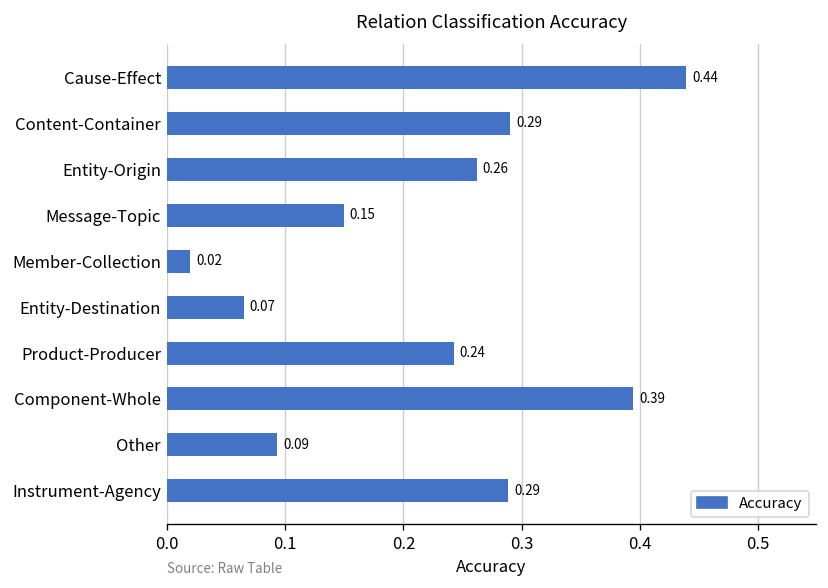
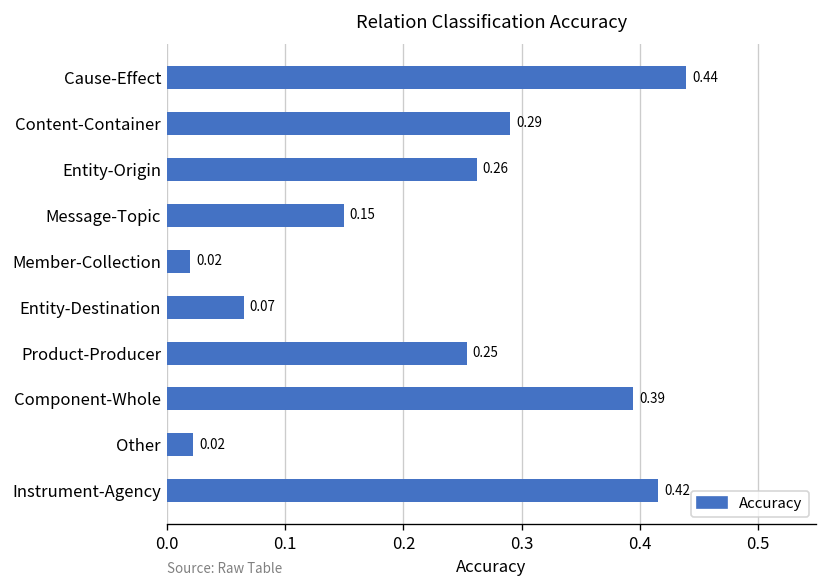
  {
    "Cause-Effect": 0.44,
    "Content-Container": 0.29,
    "Entity-Origin": 0.26,
    "Message-Topic": 0.15,
    "Member-Collection": 0.02,
    "Entity-Destination": 0.07,
-   "Product-Producer": 0.24,
+   "Product-Producer": 0.25,
    "Component-Whole": 0.39,
-   "Other": 0.09,
-   "Instrument-Agency": 0.29
+   "Other": 0.02,
+   "Instrument-Agency": 0.42
  }
